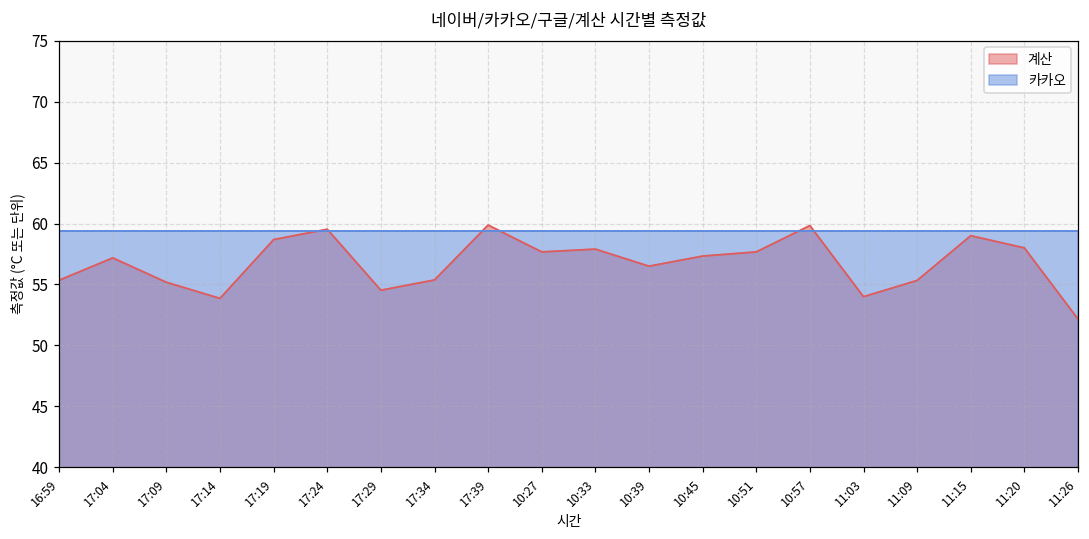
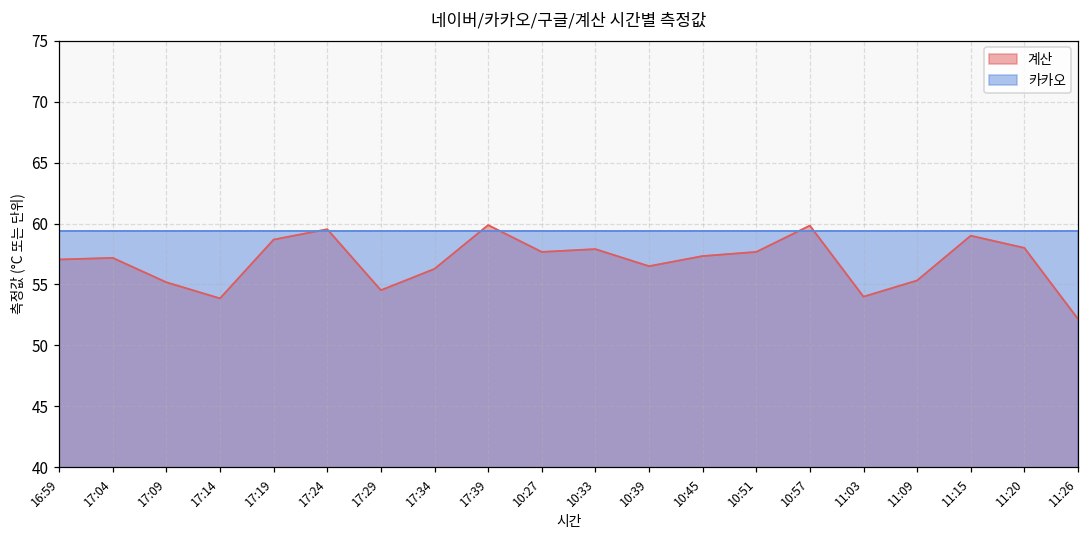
  {
    "계산": {
-     "16:59": 55.4,
+     "16:59": 57.1,
      "17:04": 57.2,
      "17:09": 55.2,
      "17:14": 53.9,
      "17:19": 58.7,
      "17:29": 54.5,
-     "17:34": 55.4,
+     "17:34": 56.3,
      "17:39": 59.9,
      "10:27": 57.7,
      "10:33": 57.9,
      "10:39": 56.5,
      "10:45": 57.3,
      "10:51": 57.7,
      "10:57": 59.8,
      "11:03": 54.0,
      "11:09": 55.3,
      "11:15": 59.0,
      "11:20": 58.0,
      "11:26": 52.2
    },
    "카카오": {
      "16:59": 59.4,
      "17:04": 59.4,
      "17:09": 59.4,
      "17:14": 59.4,
      "17:19": 59.4,
      "17:29": 59.4,
      "17:34": 59.4,
      "17:39": 59.4,
      "10:27": 59.4,
      "10:33": 59.4,
      "10:39": 59.4,
      "10:45": 59.4,
      "10:51": 59.4,
      "10:57": 59.4,
      "11:03": 59.4,
      "11:09": 59.4,
      "11:15": 59.4,
      "11:20": 59.4,
      "11:26": 59.4
    }
  }
